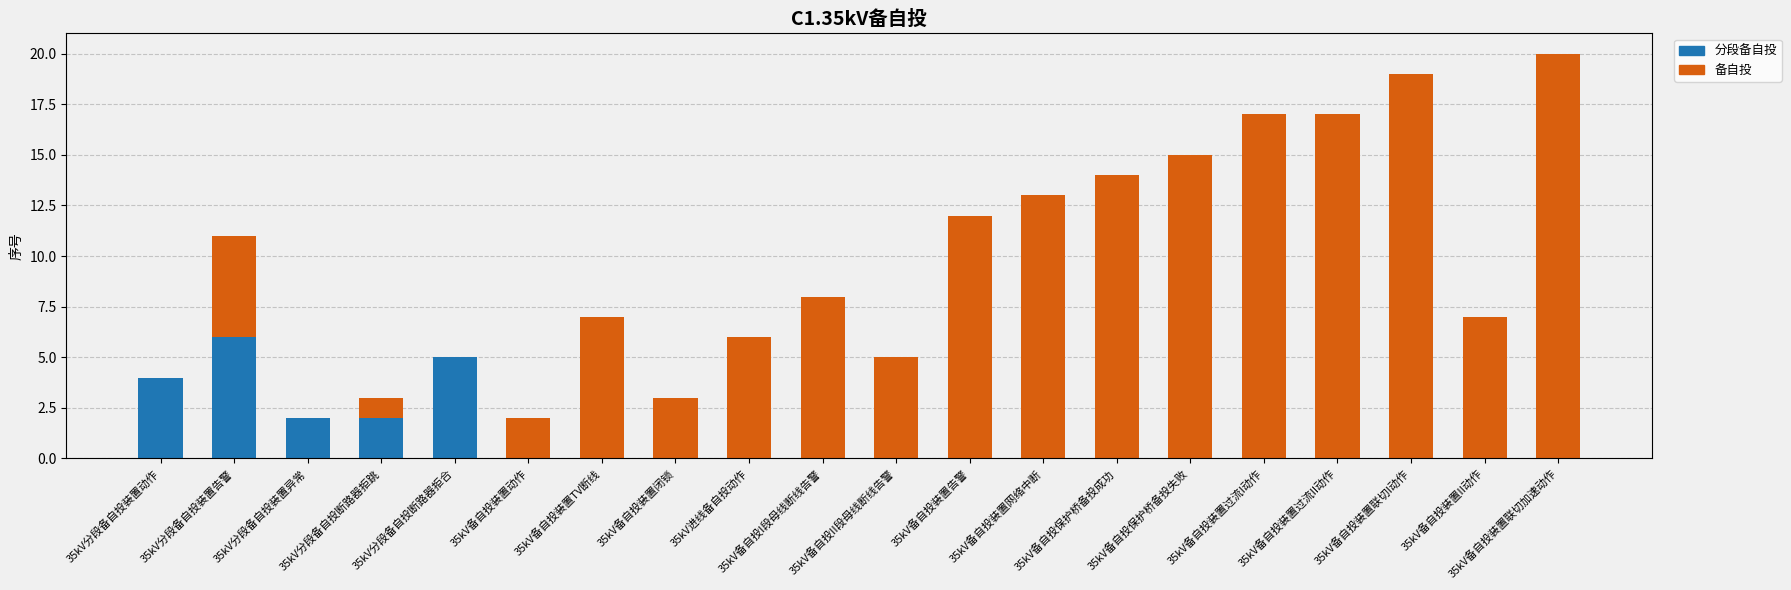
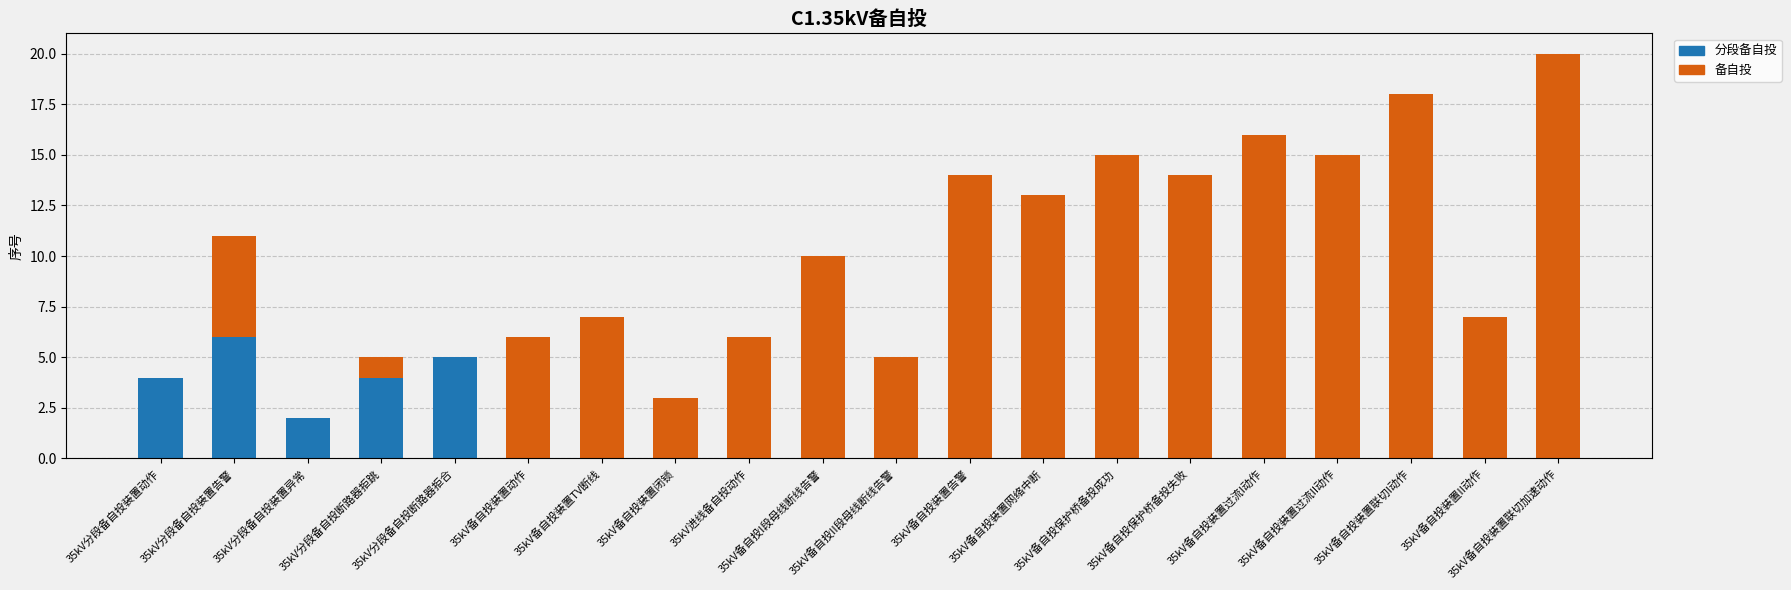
  {
    "分段备自投": {
      "35kV分段备自投装置动作": 4,
      "35kV分段备自投装置告警": 6,
      "35kV分段备自投装置异常": 2,
-     "35kV分段备自投断路器拒跳": 2,
+     "35kV分段备自投断路器拒跳": 4,
      "35kV分段备自投断路器拒合": 5,
      "35kV备自投装置动作": 0,
      "35kV备自投装置TV断线": 0,
      "35kV备自投装置闭锁": 0,
      "35kV进线备自投动作": 0,
      "35kV备自投I段母线断线告警": 0,
      "35kV备自投II段母线断线告警": 0,
      "35kV备自投装置告警": 0,
      "35kV备自投装置网络中断": 0,
      "35kV备自投保护桥备投成功": 0,
      "35kV备自投保护桥备投失败": 0,
      "35kV备自投装置过流I动作": 0,
      "35kV备自投装置过流II动作": 0,
      "35kV备自投装置联切I动作": 0,
      "35kV备自投装置II动作": 0,
      "35kV备自投装置联切加速动作": 0
    },
    "备自投": {
      "35kV分段备自投装置动作": 0,
      "35kV分段备自投装置告警": 5,
      "35kV分段备自投装置异常": 0,
      "35kV分段备自投断路器拒跳": 1,
      "35kV分段备自投断路器拒合": 0,
-     "35kV备自投装置动作": 2,
+     "35kV备自投装置动作": 6,
      "35kV备自投装置TV断线": 7,
      "35kV备自投装置闭锁": 3,
      "35kV进线备自投动作": 6,
-     "35kV备自投I段母线断线告警": 8,
+     "35kV备自投I段母线断线告警": 10,
      "35kV备自投II段母线断线告警": 5,
-     "35kV备自投装置告警": 12,
+     "35kV备自投装置告警": 14,
      "35kV备自投装置网络中断": 13,
-     "35kV备自投保护桥备投成功": 14,
-     "35kV备自投保护桥备投失败": 15,
-     "35kV备自投装置过流I动作": 17,
-     "35kV备自投装置过流II动作": 17,
-     "35kV备自投装置联切I动作": 19,
+     "35kV备自投保护桥备投成功": 15,
+     "35kV备自投保护桥备投失败": 14,
+     "35kV备自投装置过流I动作": 16,
+     "35kV备自投装置过流II动作": 15,
+     "35kV备自投装置联切I动作": 18,
      "35kV备自投装置II动作": 7,
      "35kV备自投装置联切加速动作": 20
    }
  }
